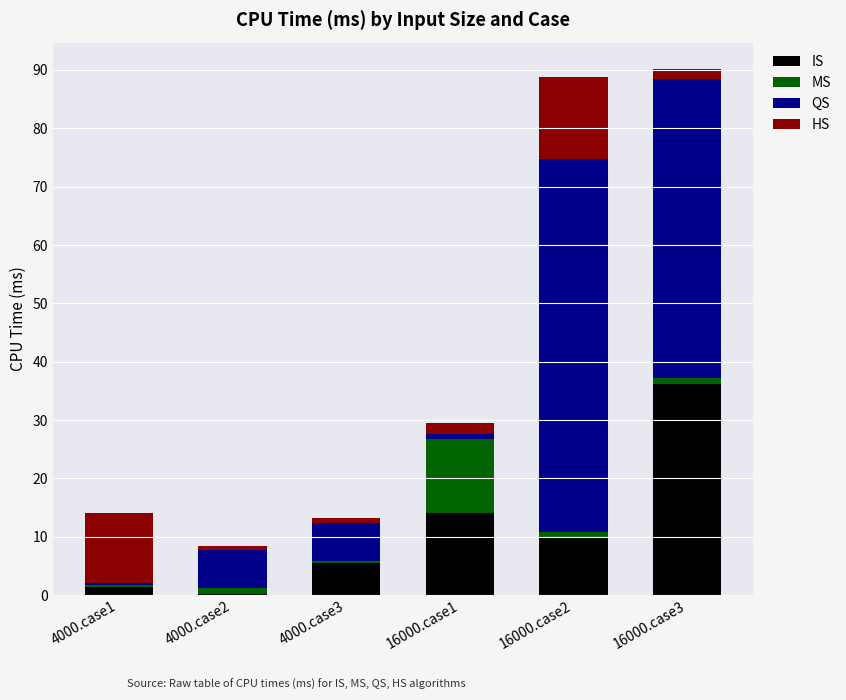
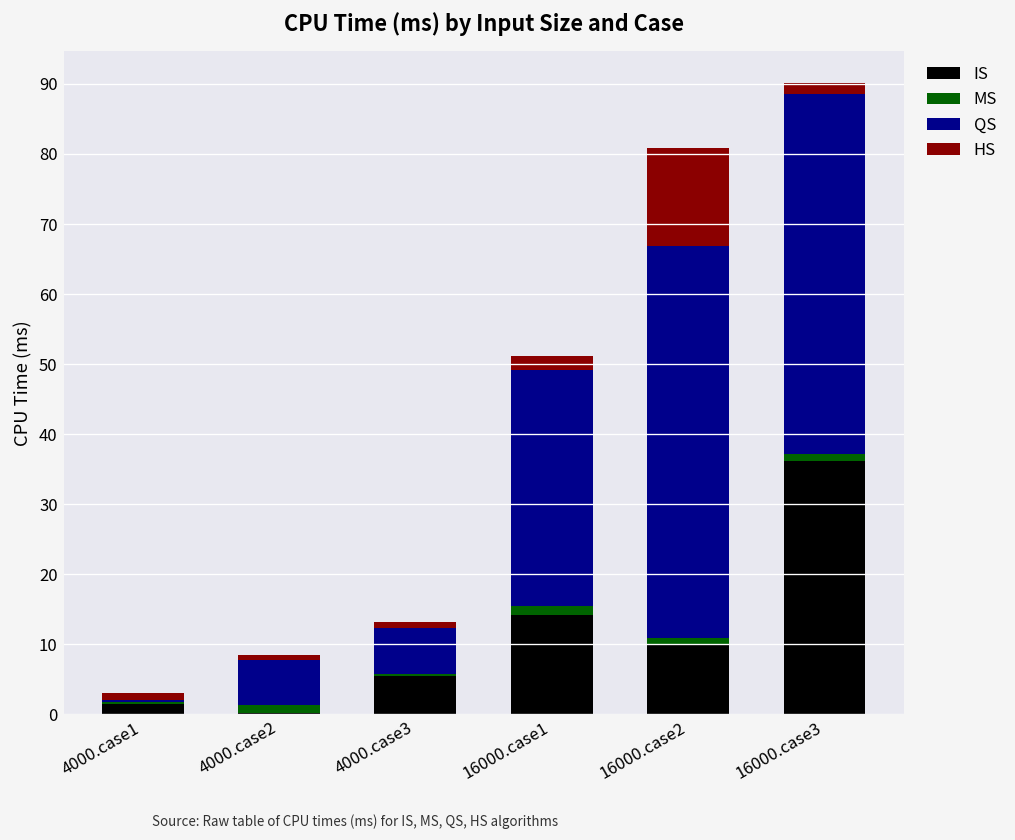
  {
    "IS": {
      "4000.case1": 1,
      "4000.case3": 5,
      "16000.case1": 14,
      "16000.case2": 10,
      "16000.case3": 36
    },
    "MS": {
      "4000.case2": 1,
-     "16000.case1": 13,
+     "16000.case1": 1,
      "16000.case2": 1,
      "16000.case3": 1
    },
    "QS": {
      "4000.case2": 6,
      "4000.case3": 7,
-     "16000.case1": 1,
-     "16000.case2": 64,
+     "16000.case1": 34,
+     "16000.case2": 56,
      "16000.case3": 51
    },
    "HS": {
-     "4000.case1": 12,
+     "4000.case1": 1,
      "4000.case2": 1,
      "4000.case3": 1,
      "16000.case1": 2,
      "16000.case2": 14,
      "16000.case3": 2
    }
  }
